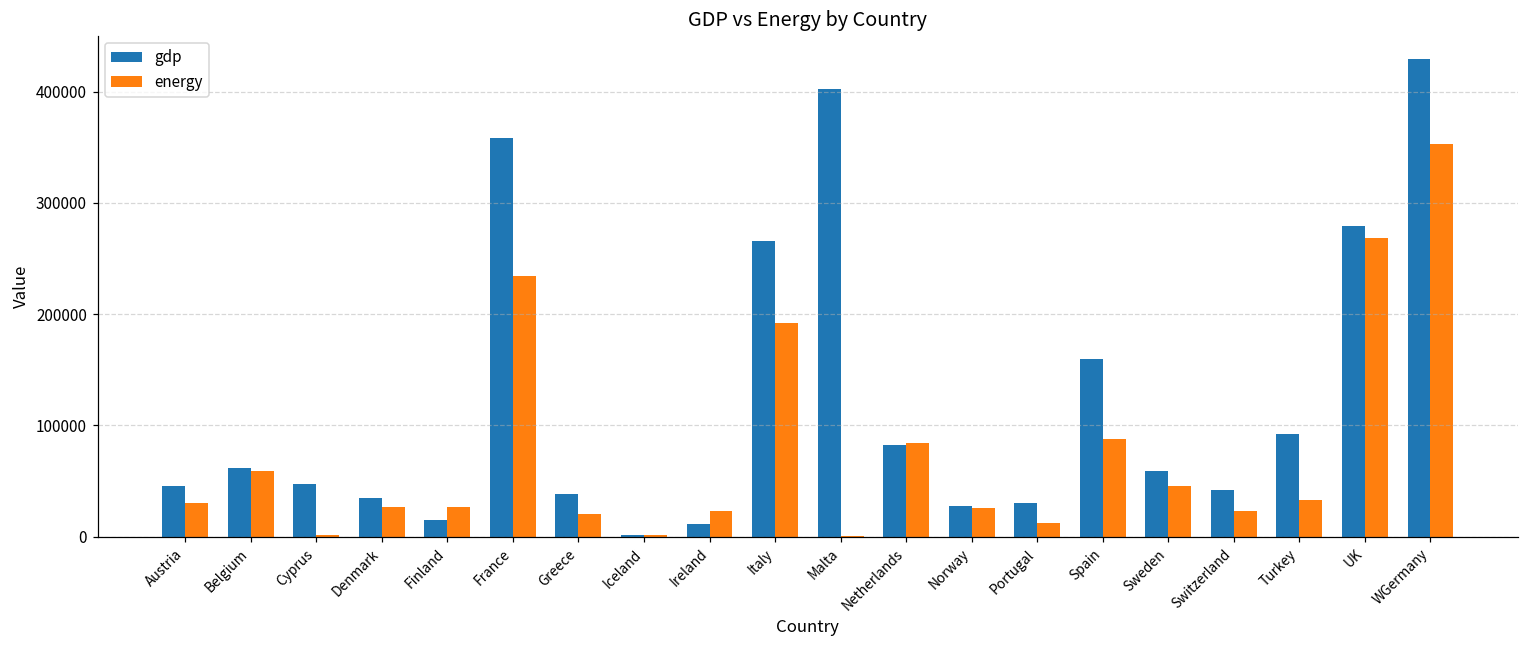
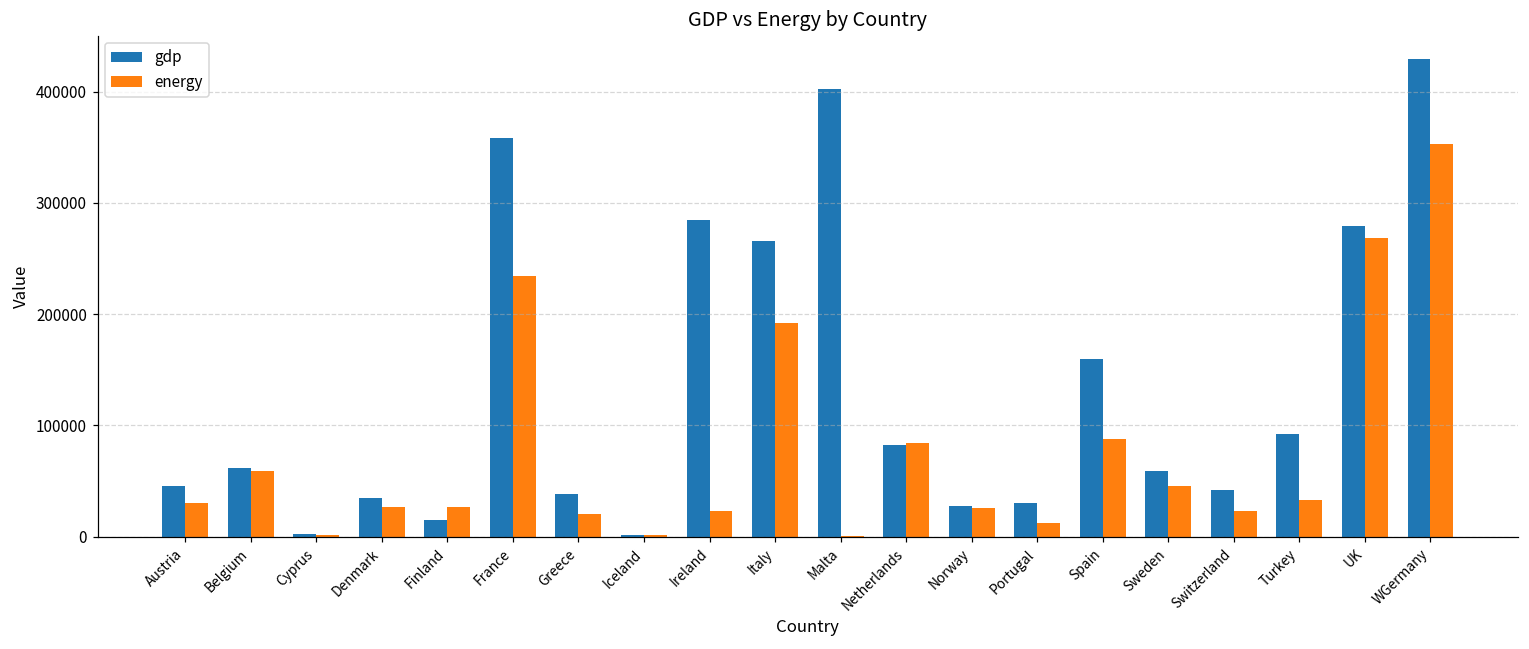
  {
    "gdp": {
      "Austria": 45000,
      "Belgium": 62000,
-     "Cyprus": 48000,
+     "Cyprus": 2000,
      "Denmark": 35000,
      "Finland": 15000,
      "France": 359000,
      "Greece": 38000,
-     "Ireland": 12000,
+     "Ireland": 285000,
      "Italy": 266000,
      "Malta": 402000,
      "Netherlands": 83000,
      "Norway": 28000,
      "Portugal": 31000,
      "Spain": 160000,
      "Sweden": 59000,
      "Switzerland": 42000,
      "Turkey": 92000,
      "UK": 279000,
      "WGermany": 429000
    },
    "energy": {
      "Austria": 31000,
      "Belgium": 59000,
      "Denmark": 27000,
      "Finland": 26000,
      "France": 234000,
      "Greece": 20000,
      "Ireland": 23000,
      "Italy": 192000,
      "Netherlands": 84000,
      "Norway": 26000,
      "Portugal": 12000,
      "Spain": 88000,
      "Sweden": 45000,
      "Switzerland": 23000,
      "Turkey": 33000,
      "UK": 268000,
      "WGermany": 353000
    }
  }
